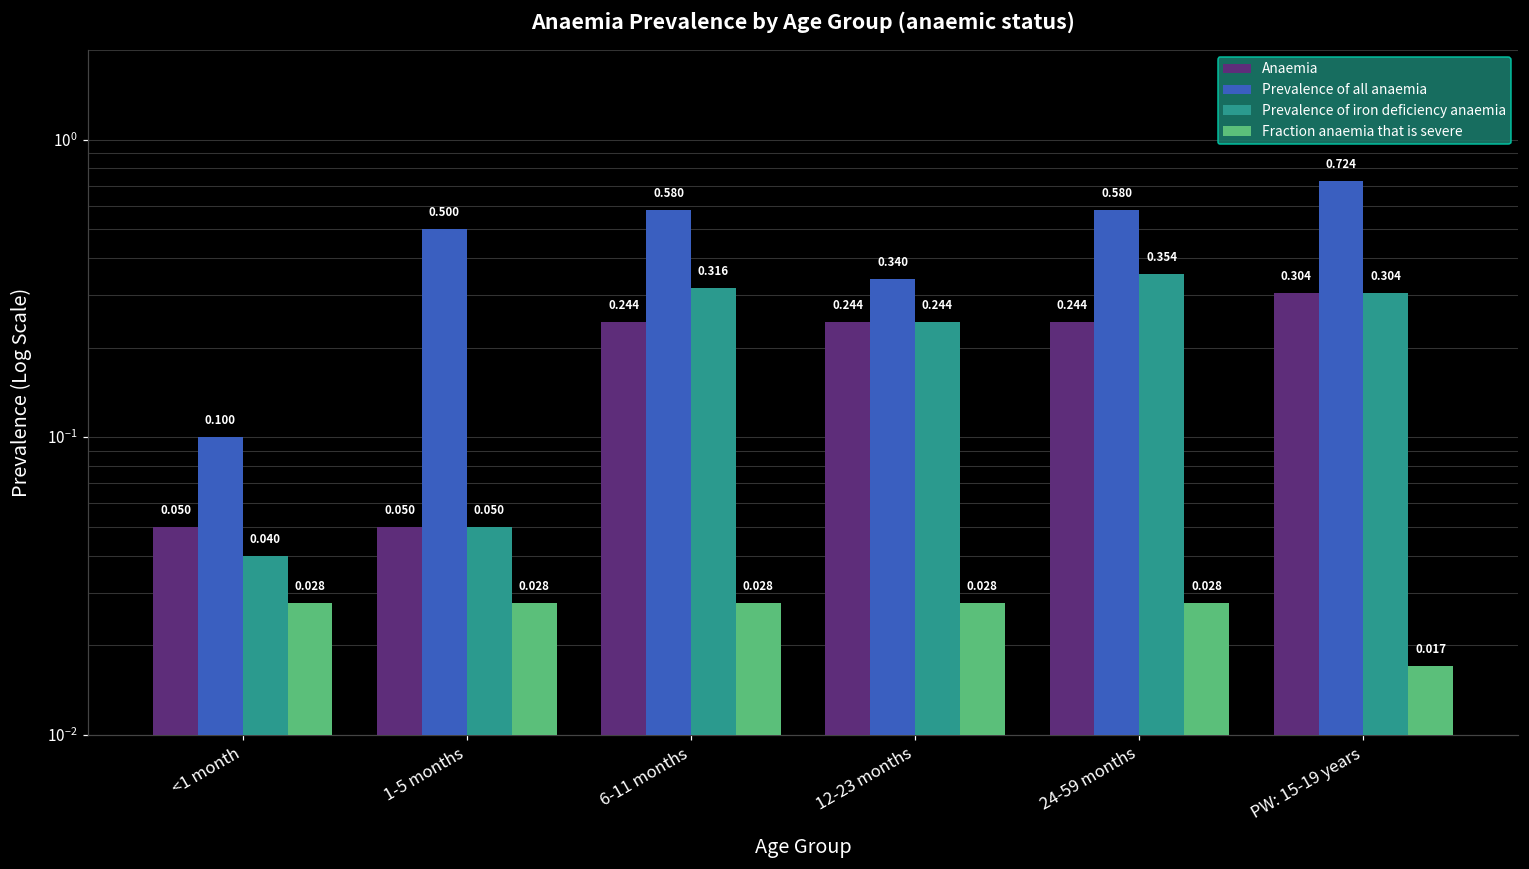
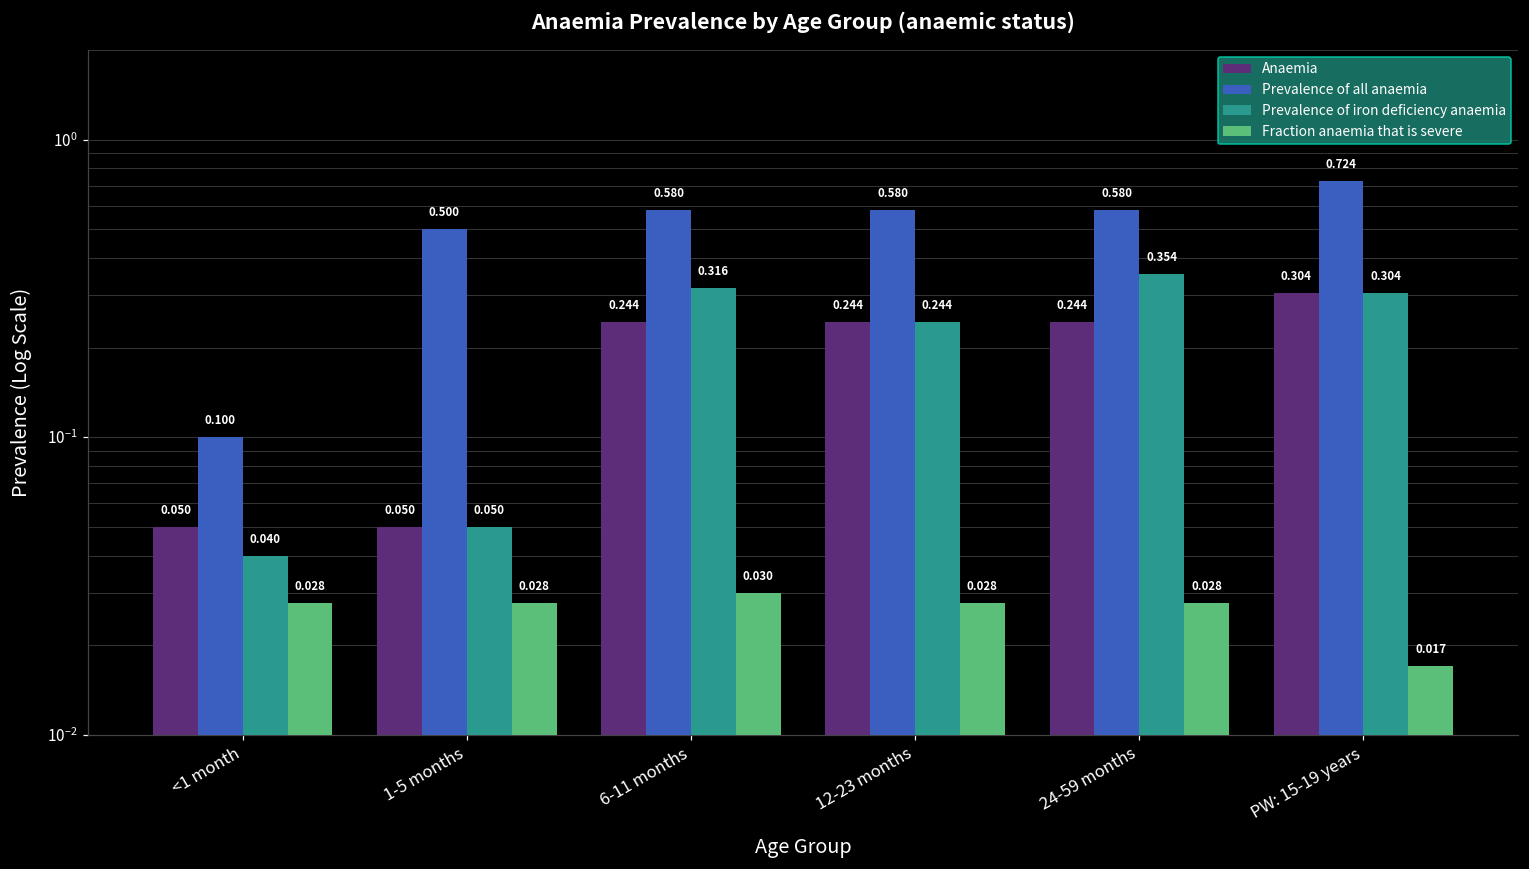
  {
    "Anaemia": {
      "<1 month": 0.050,
      "1-5 months": 0.050,
      "6-11 months": 0.244,
      "12-23 months": 0.244,
      "24-59 months": 0.244,
      "PW: 15-19 years": 0.304
    },
    "Prevalence of all anaemia": {
      "<1 month": 0.100,
      "1-5 months": 0.500,
      "6-11 months": 0.580,
-     "12-23 months": 0.340,
+     "12-23 months": 0.580,
      "24-59 months": 0.580,
      "PW: 15-19 years": 0.724
    },
    "Prevalence of iron deficiency anaemia": {
      "<1 month": 0.040,
      "1-5 months": 0.050,
      "6-11 months": 0.316,
      "12-23 months": 0.244,
      "24-59 months": 0.354,
      "PW: 15-19 years": 0.304
    },
    "Fraction anaemia that is severe": {
      "<1 month": 0.028,
      "1-5 months": 0.028,
-     "6-11 months": 0.028,
+     "6-11 months": 0.030,
      "12-23 months": 0.028,
      "24-59 months": 0.028,
      "PW: 15-19 years": 0.017
    }
  }
